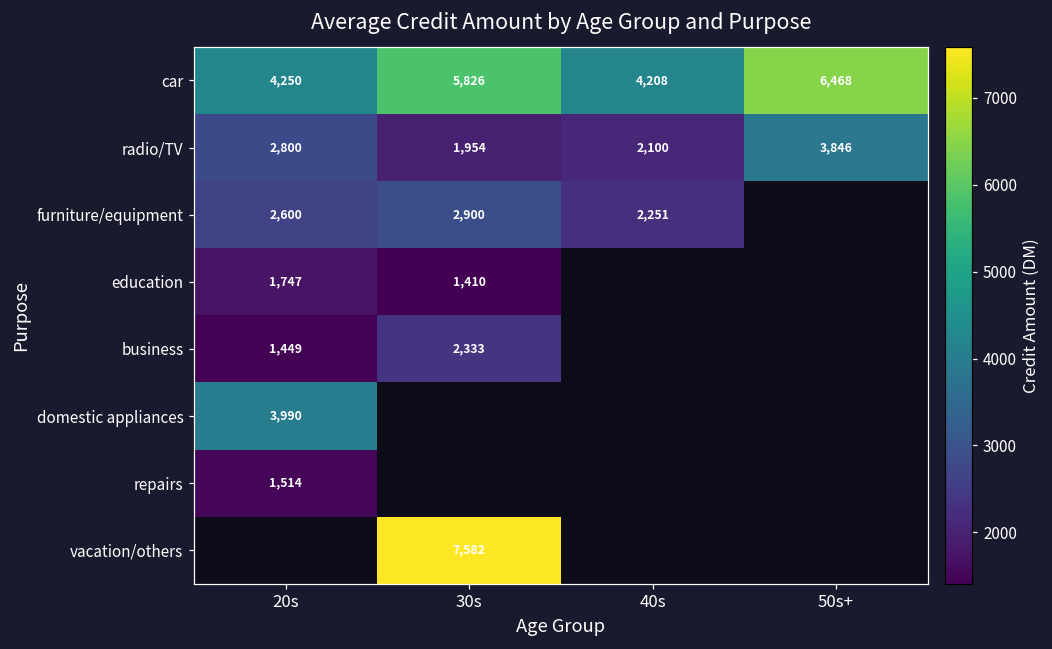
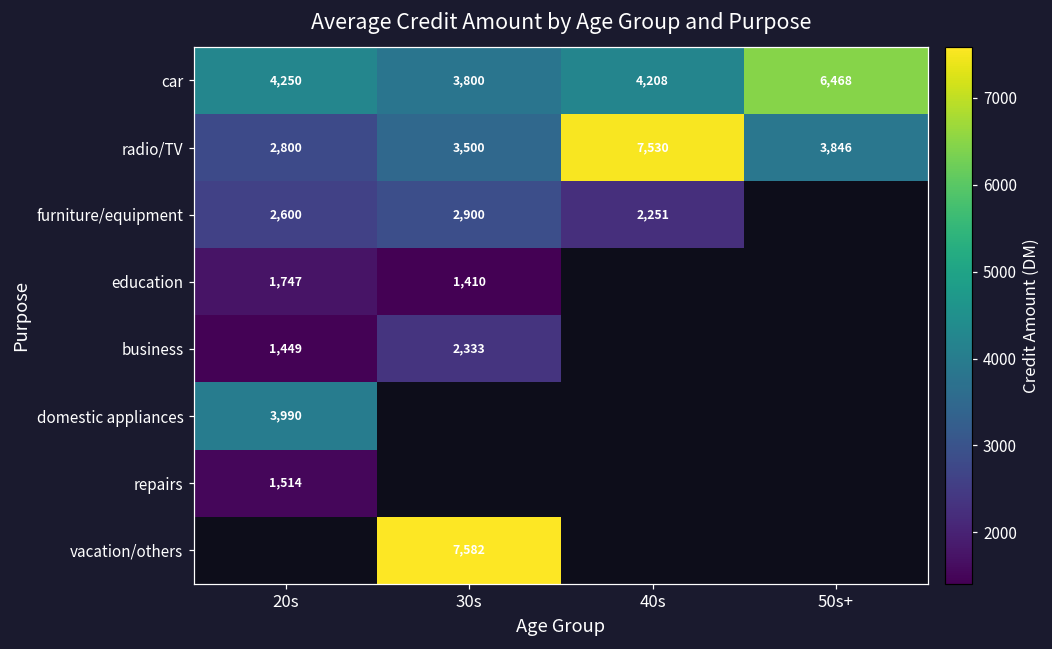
  {
    "car": {
      "20s": "4,250",
-     "30s": "5,826",
+     "30s": "3,800",
      "40s": "4,208",
      "50s+": "6,468"
    },
    "radio/TV": {
      "20s": "2,800",
-     "30s": "1,954",
-     "40s": "2,100",
+     "30s": "3,500",
+     "40s": "7,530",
      "50s+": "3,846"
    },
    "furniture/equipment": {
      "20s": "2,600",
      "30s": "2,900",
      "40s": "2,251"
    },
    "education": {
      "20s": "1,747",
      "30s": "1,410"
    },
    "business": {
      "20s": "1,449",
      "30s": "2,333"
    },
    "domestic appliances": {
      "20s": "3,990"
    },
    "repairs": {
      "20s": "1,514"
    },
    "vacation/others": {
      "30s": "7,582"
    }
  }
